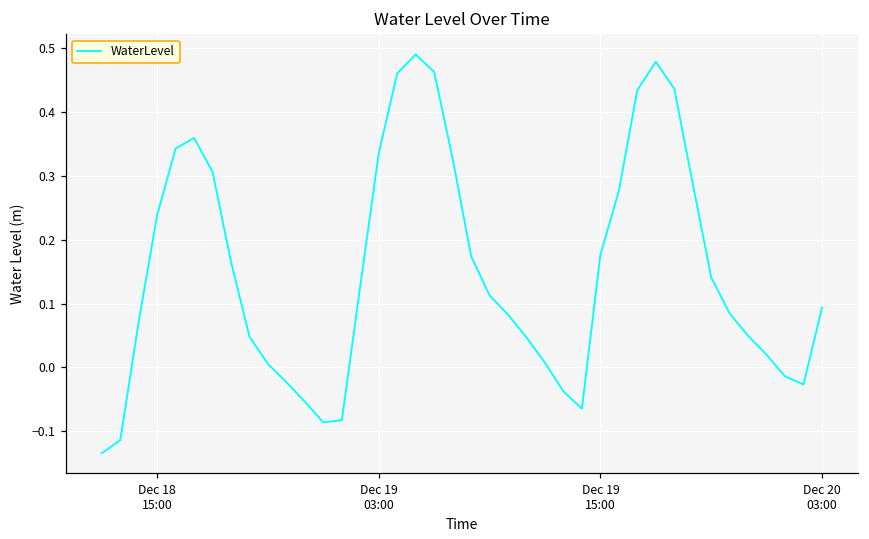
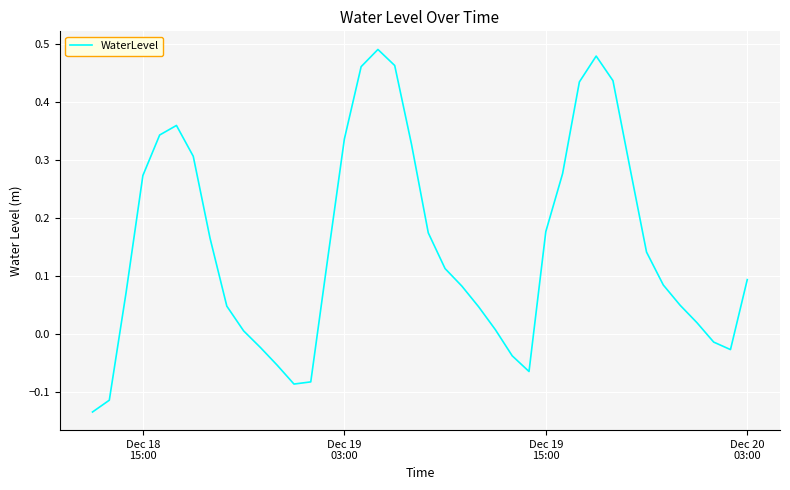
  {
-   "Dec 18 15:00": 0.24,
+   "Dec 18 15:00": 0.27,
    "Dec 19 03:00": 0.34,
    "Dec 19 15:00": 0.18,
    "Dec 20 03:00": 0.09
  }
